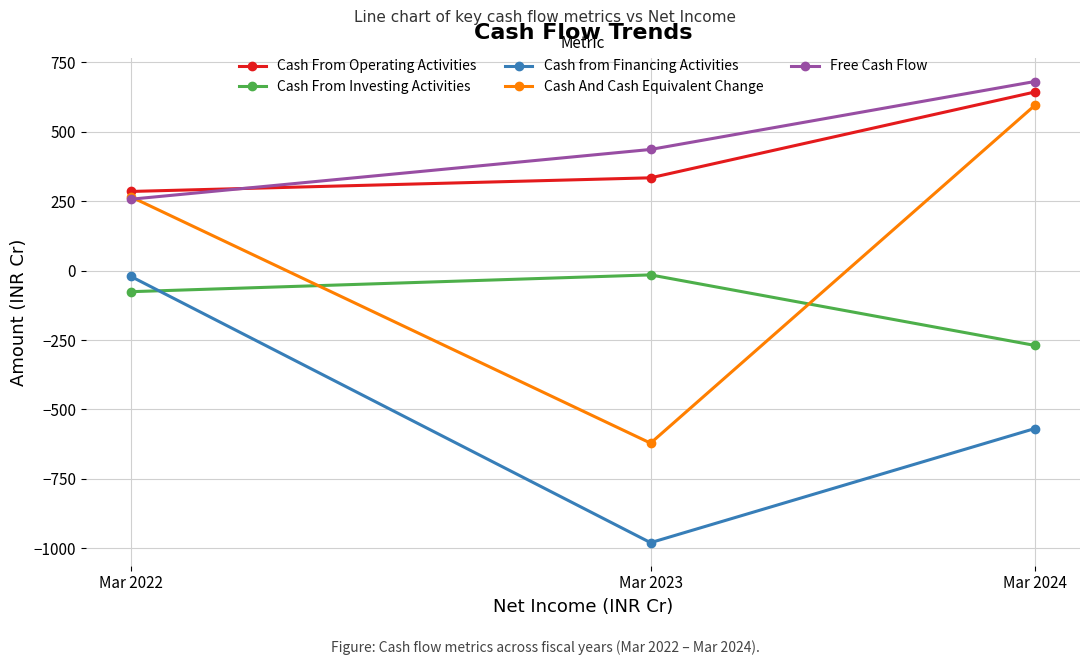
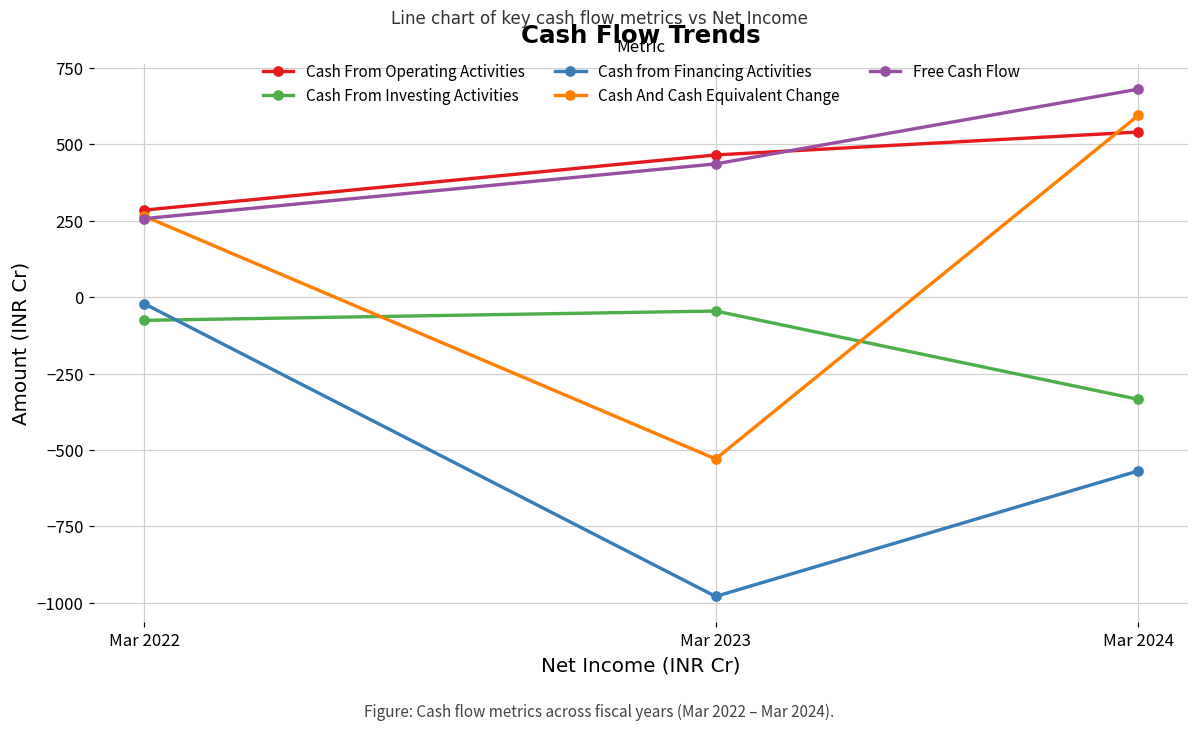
  {
    "Cash From Operating Activities": {
      "Mar 2022": 280,
-     "Mar 2023": 330,
-     "Mar 2024": 640
+     "Mar 2023": 470,
+     "Mar 2024": 540
    },
    "Cash From Investing Activities": {
      "Mar 2022": -80,
-     "Mar 2023": -20,
-     "Mar 2024": -270
+     "Mar 2023": -50,
+     "Mar 2024": -330
    },
    "Cash from Financing Activities": {
      "Mar 2022": -20,
      "Mar 2023": -980,
      "Mar 2024": -570
    },
    "Cash And Cash Equivalent Change": {
-     "Mar 2023": -620,
+     "Mar 2023": -530,
      "Mar 2024": 590
    },
    "Free Cash Flow": {
      "Mar 2023": 440,
      "Mar 2024": 680
    }
  }
